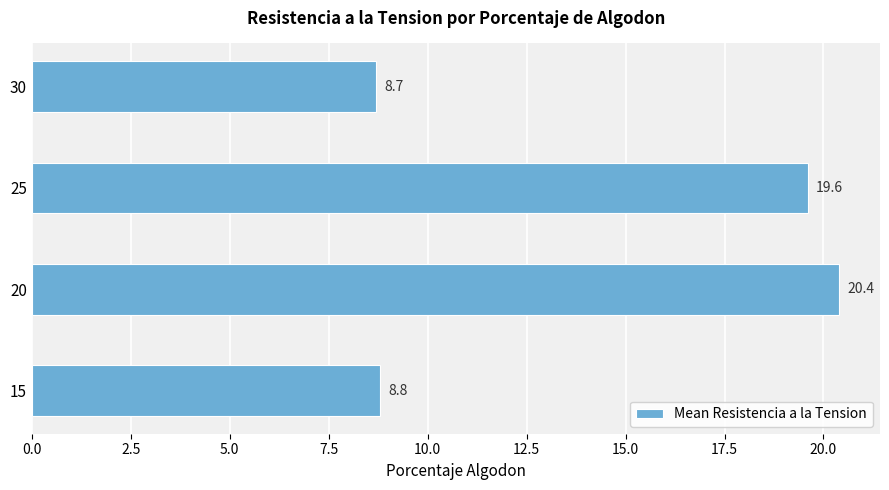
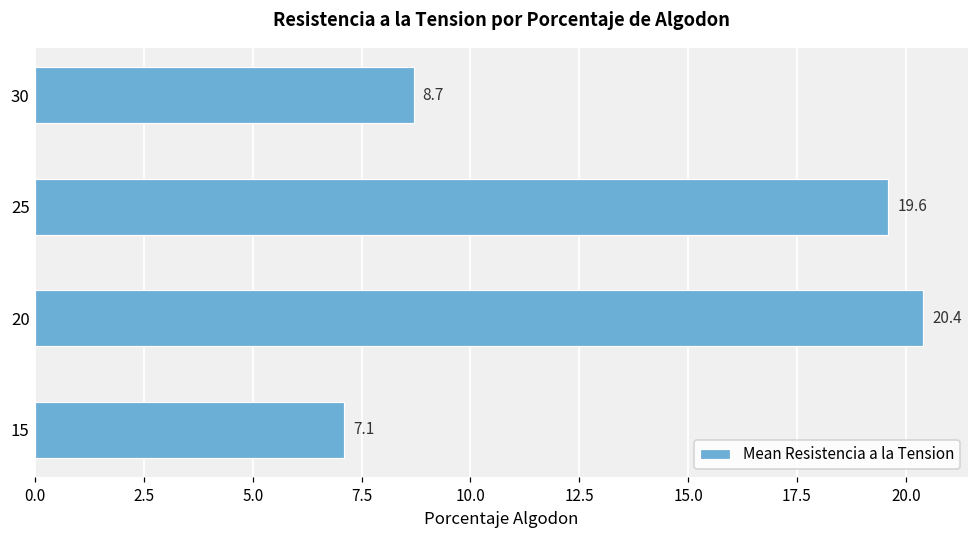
  {
    "30": 8.7,
    "25": 19.6,
    "20": 20.4,
-   "15": 8.8
+   "15": 7.1
  }
